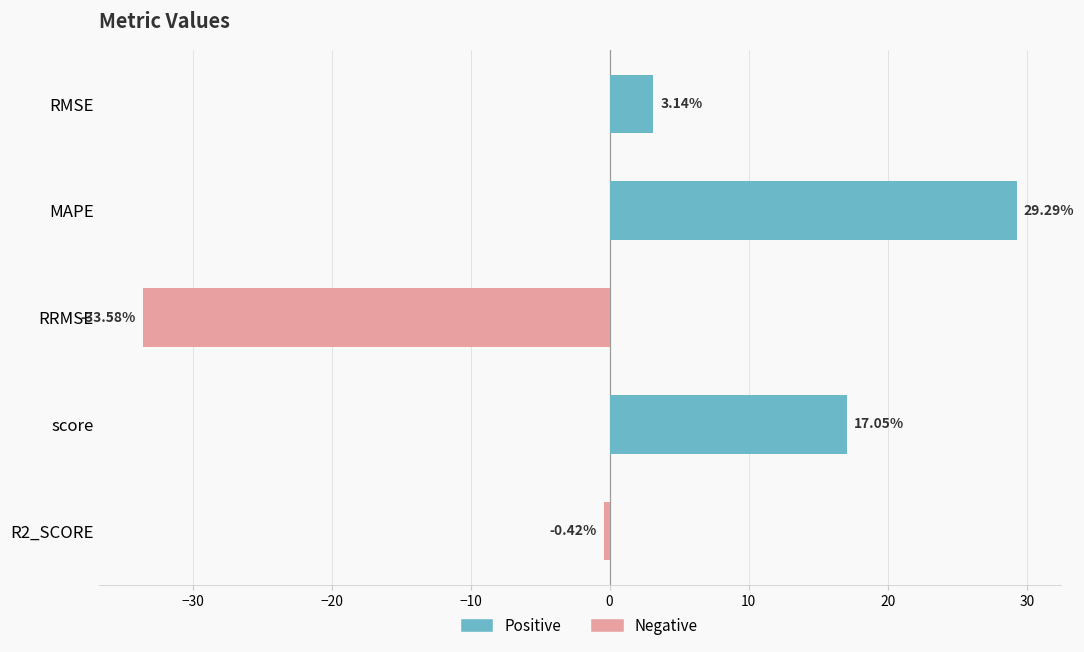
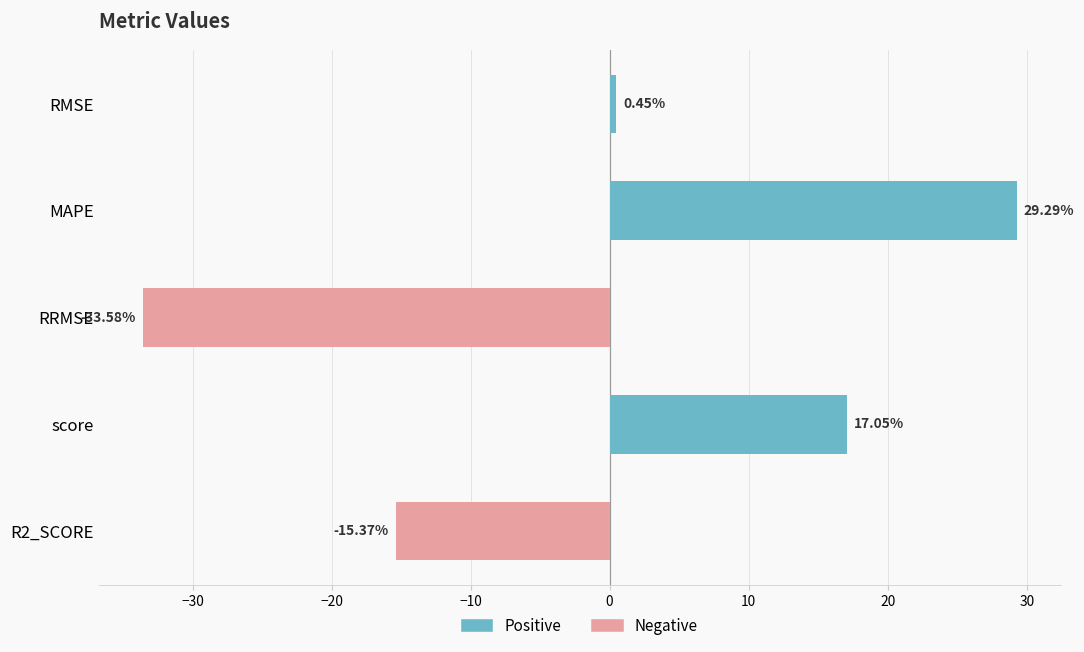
  {
    "Positive": {
-     "RMSE": "3.14%",
+     "RMSE": "0.45%",
      "MAPE": "29.29%",
      "score": "17.05%"
    },
    "Negative": {
      "RRMSE": "-33.58%",
-     "R2_SCORE": "-0.42%"
+     "R2_SCORE": "-15.37%"
    }
  }
